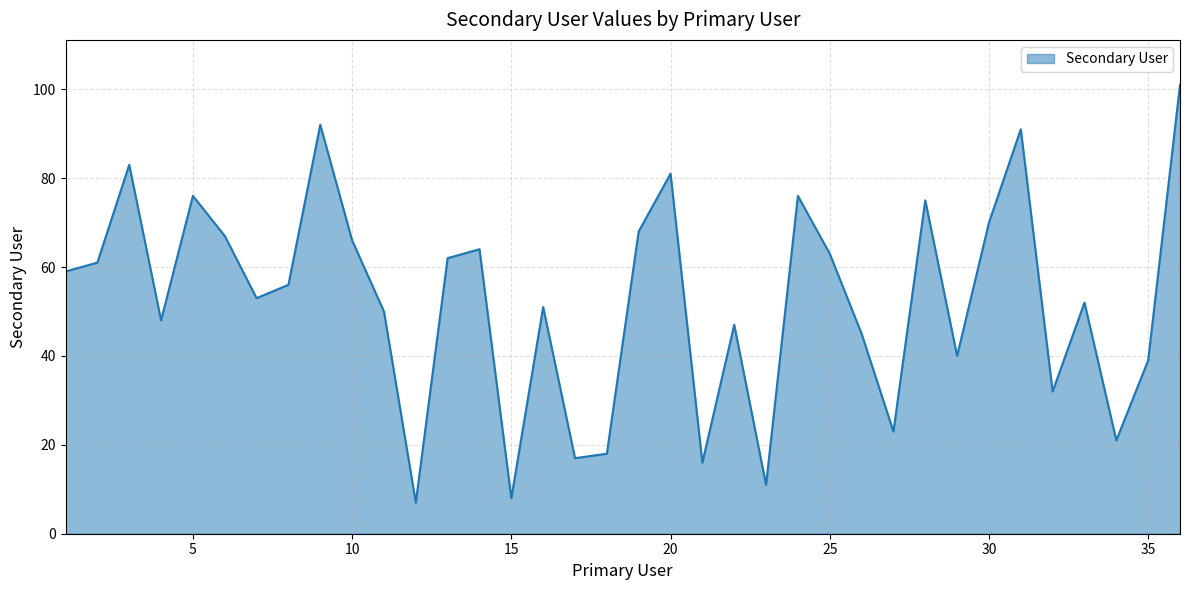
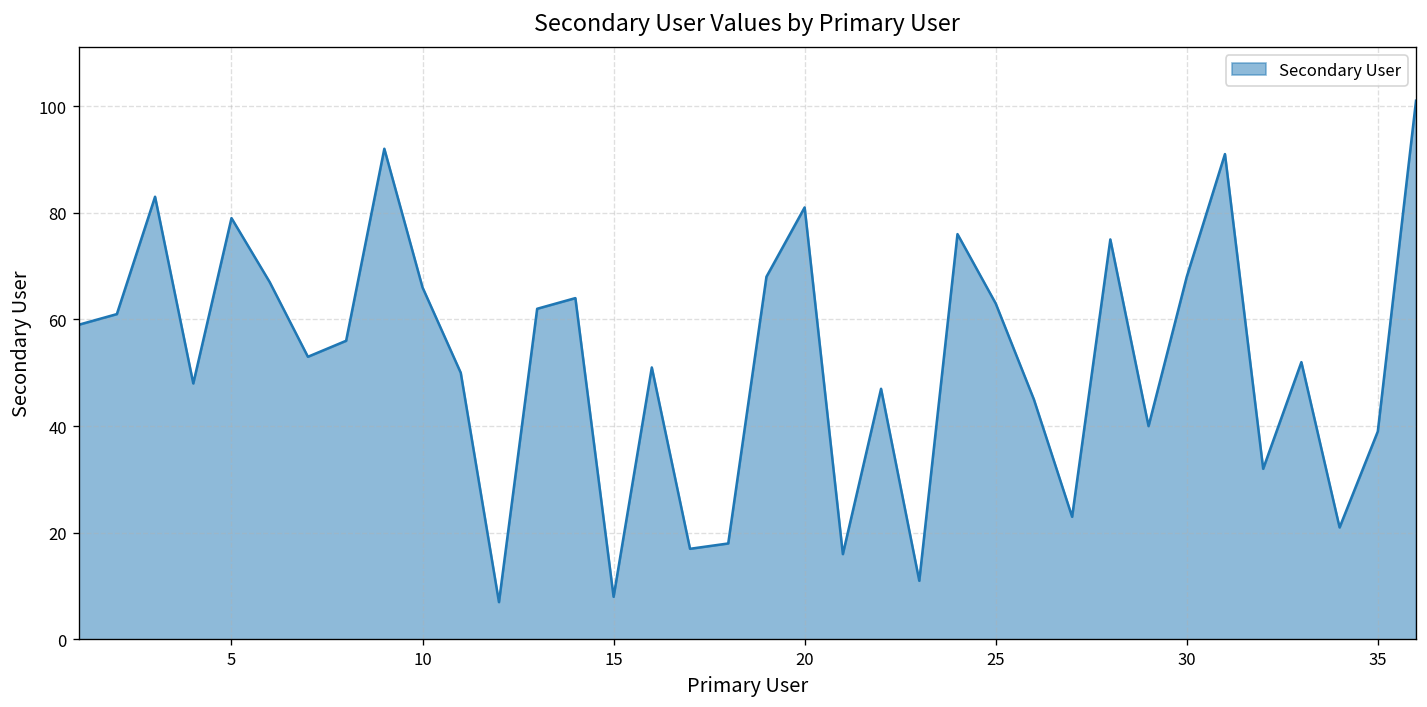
  {
-   "5": 76,
+   "5": 79,
    "10": 66,
    "15": 8,
    "20": 81,
    "25": 63,
-   "30": 70,
+   "30": 68,
    "35": 39
  }
